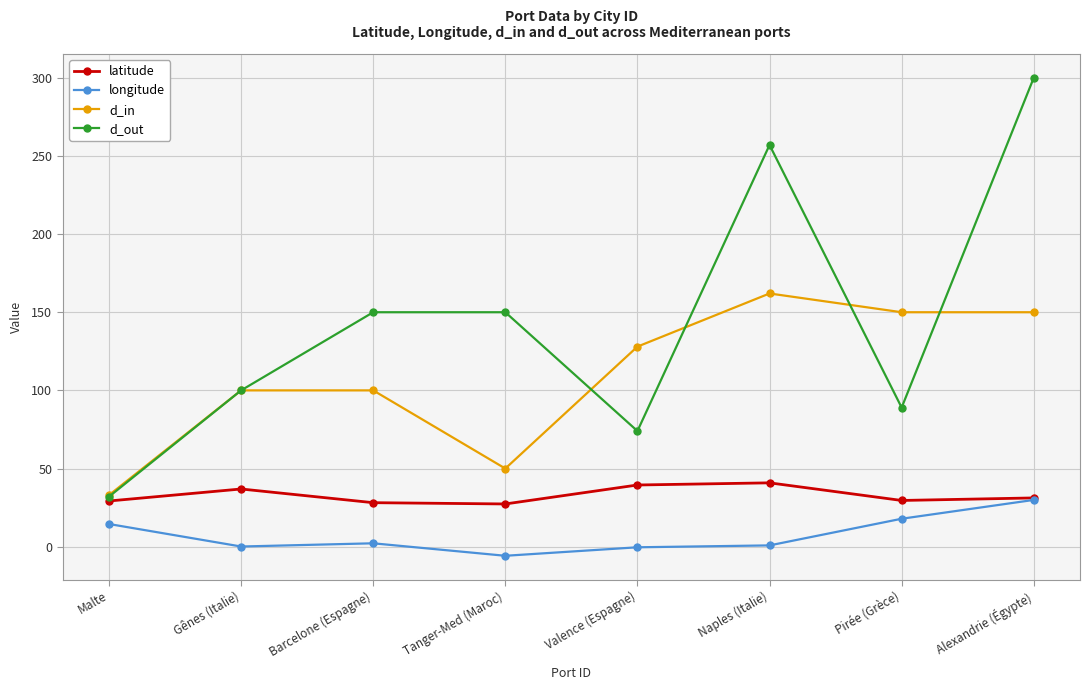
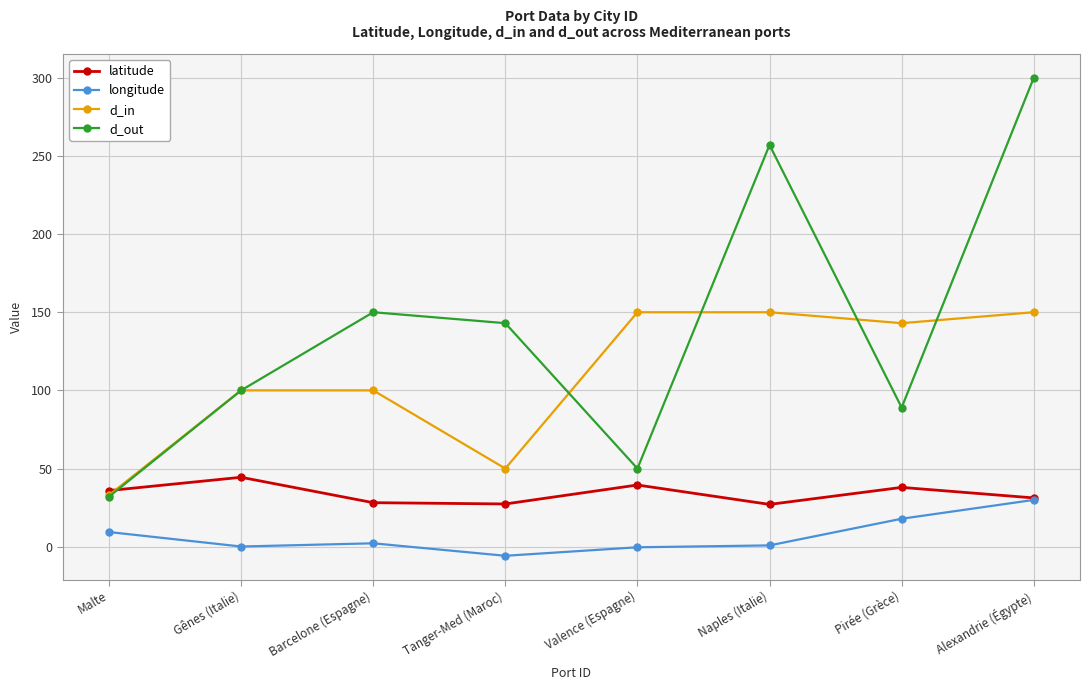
  {
    "latitude": {
-     "Malte": 29,
-     "Gênes (Italie)": 37,
+     "Malte": 36,
+     "Gênes (Italie)": 44,
      "Barcelone (Espagne)": 28,
      "Tanger-Med (Maroc)": 27,
      "Valence (Espagne)": 39,
-     "Naples (Italie)": 41,
-     "Pirée (Grèce)": 30
+     "Naples (Italie)": 27,
+     "Pirée (Grèce)": 38
    },
    "longitude": {
-     "Malte": 15,
+     "Malte": 9,
      "Gênes (Italie)": 0,
      "Barcelone (Espagne)": 2,
      "Tanger-Med (Maroc)": -6,
      "Valence (Espagne)": 0,
      "Naples (Italie)": 1,
      "Pirée (Grèce)": 18
    },
    "d_in": {
      "Barcelone (Espagne)": 100,
      "Tanger-Med (Maroc)": 50,
-     "Valence (Espagne)": 128,
-     "Naples (Italie)": 162,
-     "Pirée (Grèce)": 150,
+     "Valence (Espagne)": 150,
+     "Naples (Italie)": 150,
+     "Pirée (Grèce)": 143,
      "Alexandrie (Égypte)": 150
    },
    "d_out": {
      "Barcelone (Espagne)": 150,
-     "Tanger-Med (Maroc)": 150,
-     "Valence (Espagne)": 74,
+     "Tanger-Med (Maroc)": 143,
+     "Valence (Espagne)": 50,
      "Naples (Italie)": 257,
      "Pirée (Grèce)": 89,
      "Alexandrie (Égypte)": 300
    }
  }
